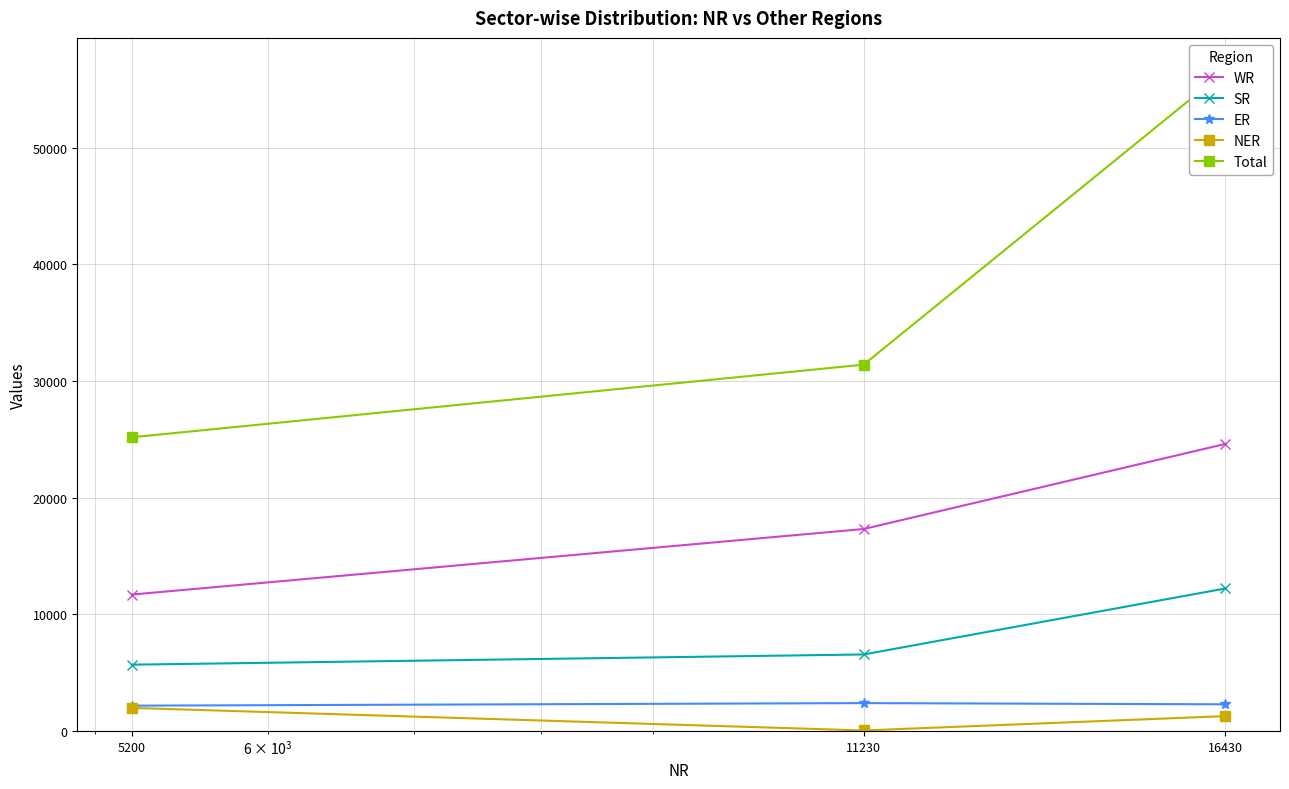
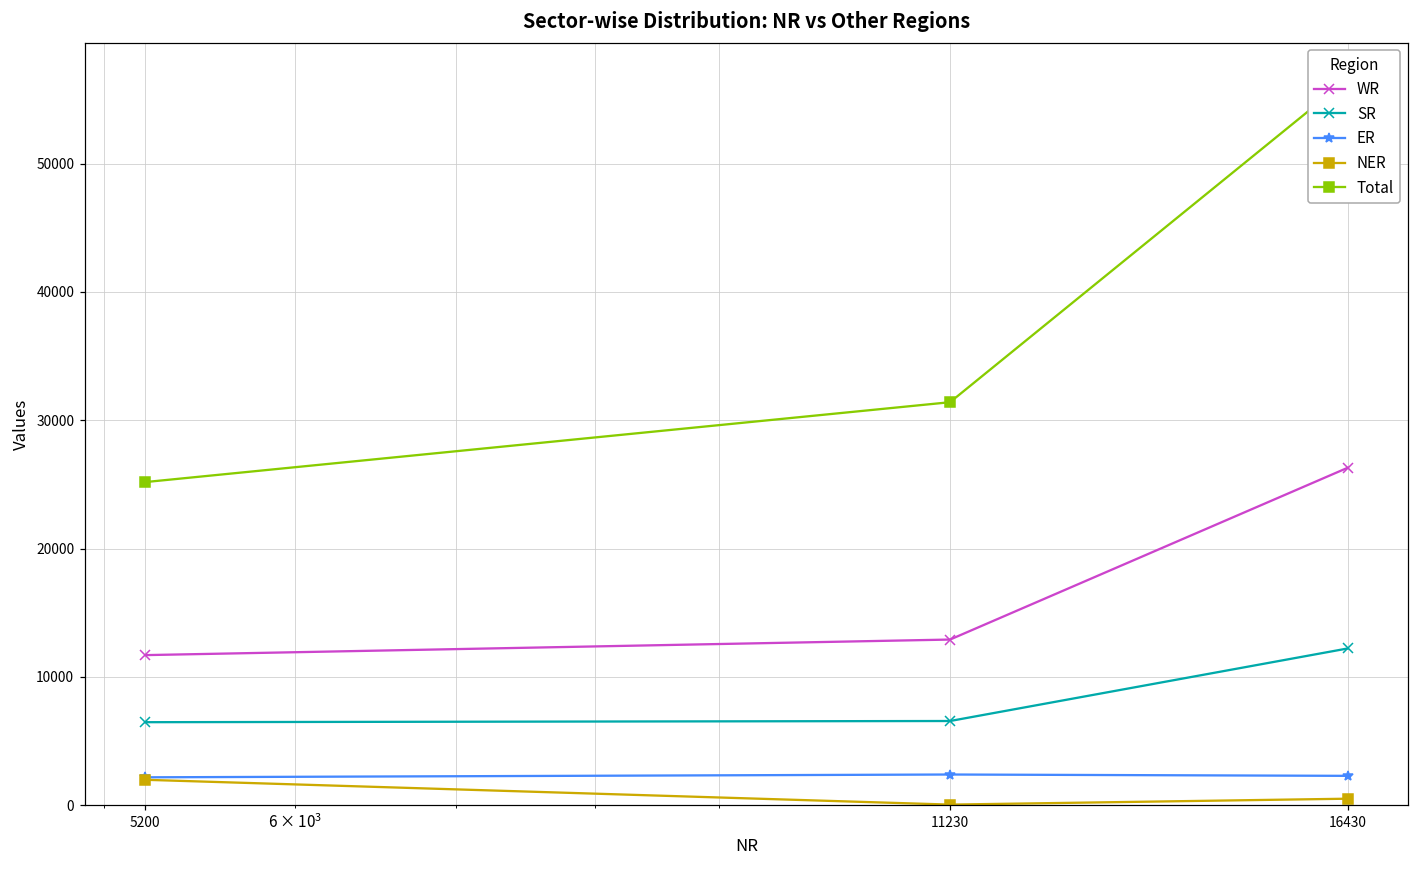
  {
    "WR": {
      "5200": 11700,
-     "11230": 17300,
-     "16430": 24600
+     "11230": 12900,
+     "16430": 26300
    },
    "SR": {
-     "5200": 5700,
+     "5200": 6500,
      "11230": 6600,
      "16430": 12200
    },
    "ER": {
      "11230": 2400,
      "16430": 2300
    },
    "NER": {
      "11230": 100,
-     "16430": 1300
+     "16430": 500
    },
    "Total": {
      "5200": 25200,
      "11230": 31400
    }
  }
